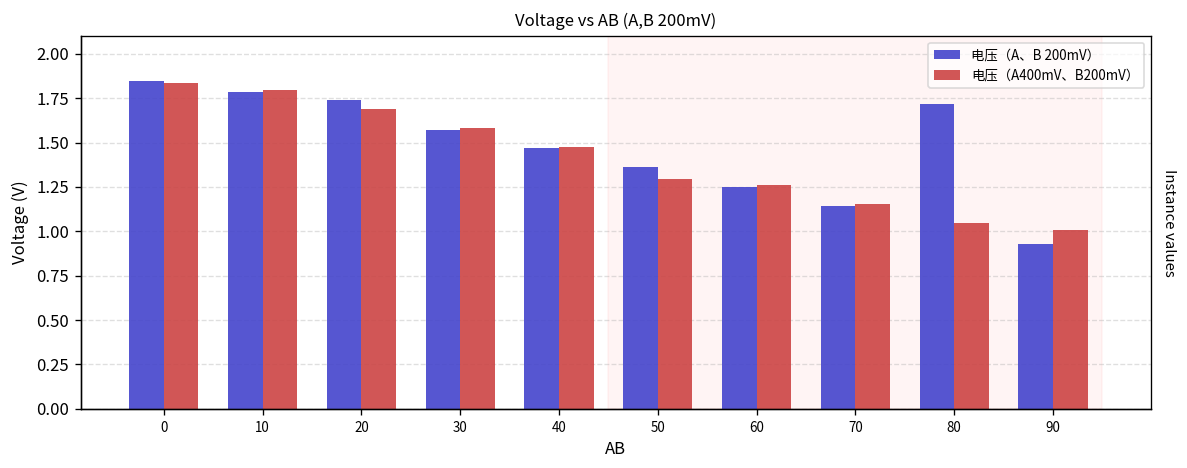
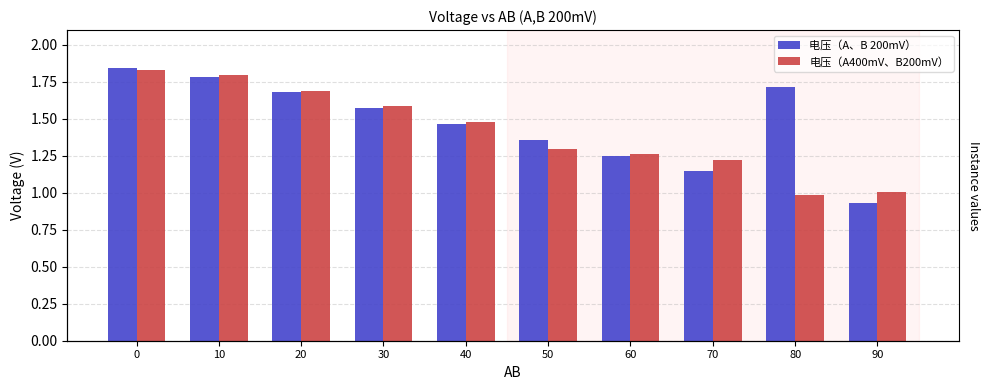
  {
    "电压（A、B 200mV）": {
      "0": 1.85,
      "10": 1.79,
-     "20": 1.74,
+     "20": 1.68,
      "30": 1.57,
      "40": 1.47,
      "50": 1.36,
      "60": 1.25,
      "70": 1.15,
      "80": 1.72,
      "90": 0.93
    },
    "电压（A400mV、B200mV）": {
      "0": 1.83,
      "10": 1.80,
      "20": 1.69,
      "30": 1.58,
      "40": 1.48,
      "50": 1.30,
      "60": 1.26,
-     "70": 1.16,
-     "80": 1.05,
+     "70": 1.22,
+     "80": 0.98,
      "90": 1.01
    }
  }
